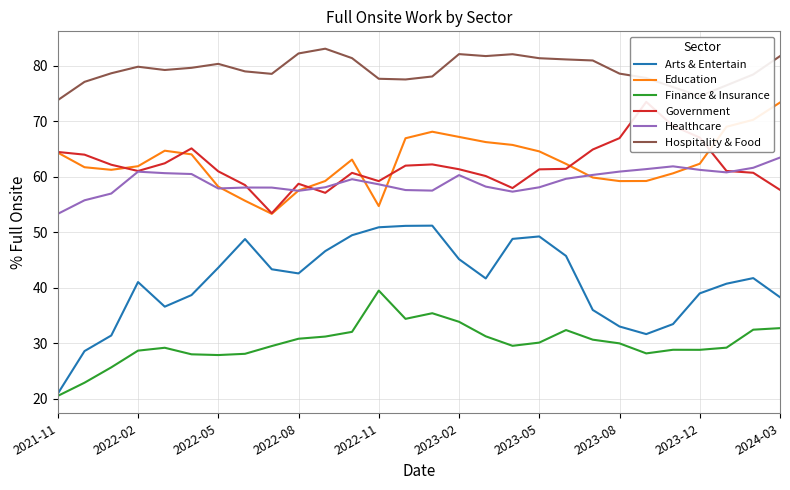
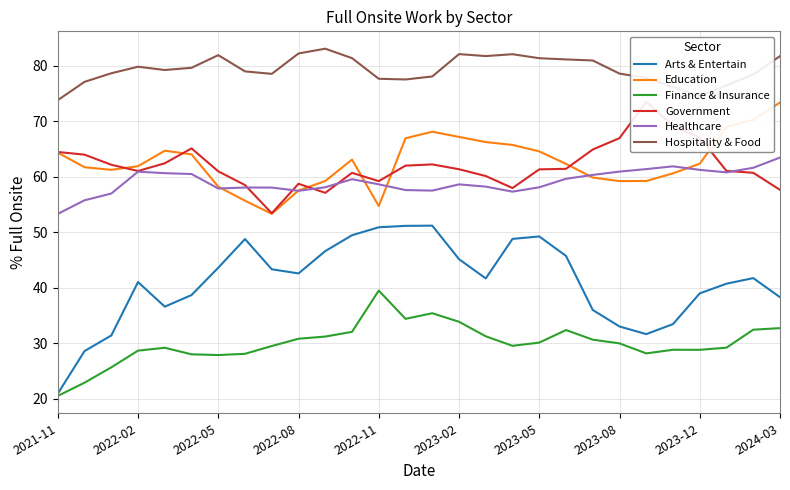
  {
    "Arts & Entertain": {
      "2022-02": 41,
      "2022-05": 44,
      "2022-08": 43,
      "2022-11": 51,
      "2023-02": 45,
      "2023-05": 49,
      "2023-08": 33,
      "2023-12": 39,
      "2024-03": 38
    },
    "Education": {
      "2022-02": 62,
      "2022-11": 55,
      "2023-02": 67,
      "2023-05": 65,
      "2023-08": 59,
      "2023-12": 62,
      "2024-03": 73
    },
    "Finance & Insurance": {
      "2022-02": 29,
      "2022-05": 28,
      "2022-08": 31,
      "2022-11": 40,
      "2023-02": 34,
      "2023-05": 30,
      "2023-08": 30,
      "2023-12": 29,
      "2024-03": 33
    },
    "Government": {
      "2022-05": 61,
      "2022-08": 59,
      "2022-11": 59,
      "2023-02": 61,
      "2023-05": 61,
      "2023-08": 67,
      "2024-03": 58
    },
    "Healthcare": {
      "2021-11": 53,
      "2022-11": 59,
-     "2023-02": 60,
+     "2023-02": 59,
      "2023-05": 58,
      "2023-08": 61,
      "2023-12": 61,
      "2024-03": 63
    },
    "Hospitality & Food": {
      "2021-11": 74,
      "2022-02": 80,
-     "2022-05": 80,
+     "2022-05": 82,
      "2022-08": 82,
      "2022-11": 78,
      "2023-02": 82,
      "2023-05": 81,
      "2023-08": 79,
      "2024-03": 82
    }
  }
